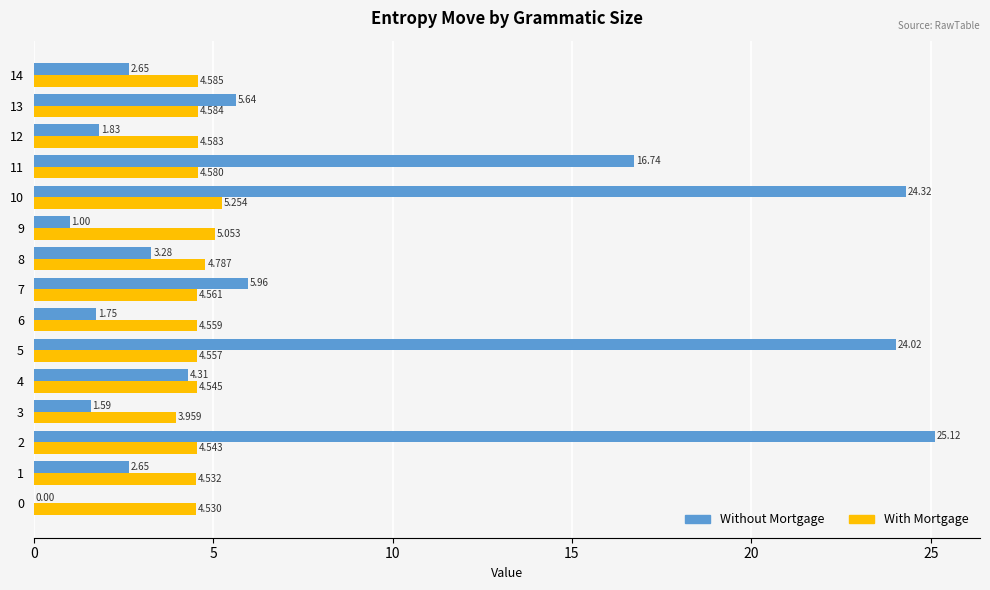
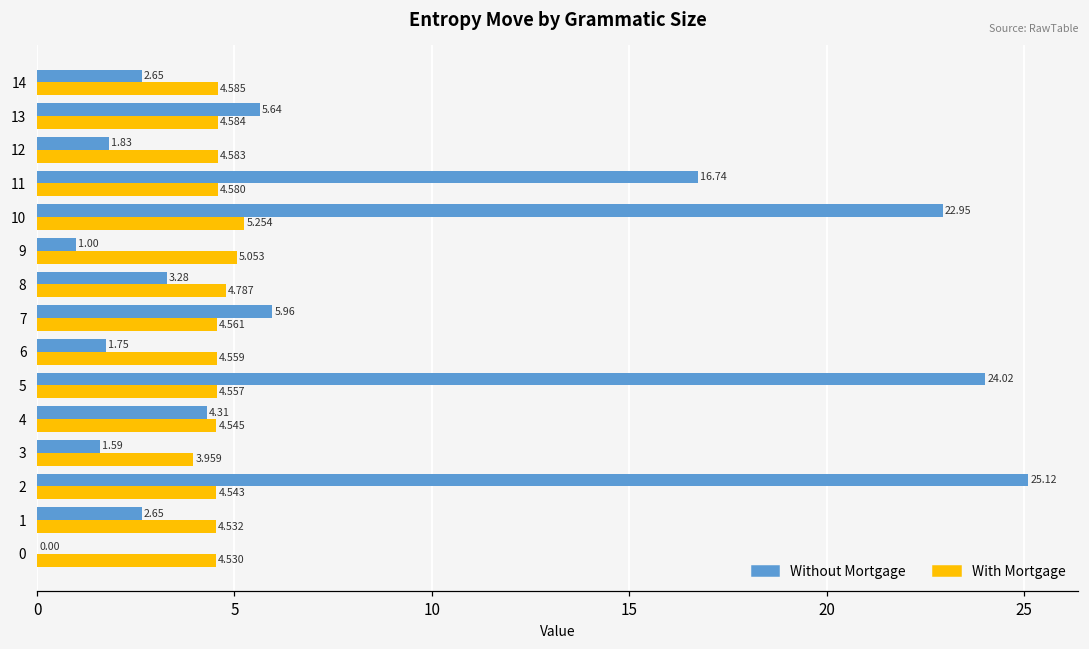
  {
    "Without Mortgage": {
      "14": 2.65,
      "13": 5.64,
      "12": 1.83,
      "11": 16.74,
-     "10": 24.32,
+     "10": 22.95,
      "9": 1.00,
      "8": 3.28,
      "7": 5.96,
      "6": 1.75,
      "5": 24.02,
      "4": 4.31,
      "3": 1.59,
      "2": 25.12,
      "1": 2.65,
      "0": 0.00
    },
    "With Mortgage": {
      "14": 4.585,
      "13": 4.584,
      "12": 4.583,
      "11": 4.580,
      "10": 5.254,
      "9": 5.053,
      "8": 4.787,
      "7": 4.561,
      "6": 4.559,
      "5": 4.557,
      "4": 4.545,
      "3": 3.959,
      "2": 4.543,
      "1": 4.532,
      "0": 4.530
    }
  }
